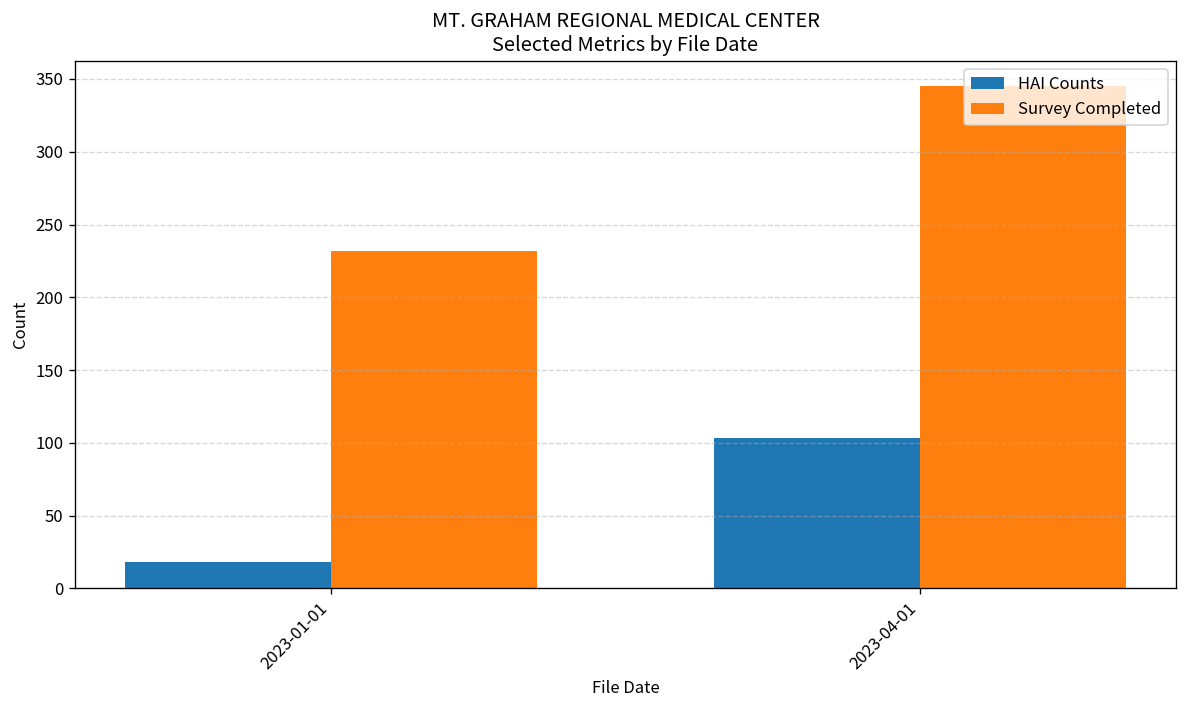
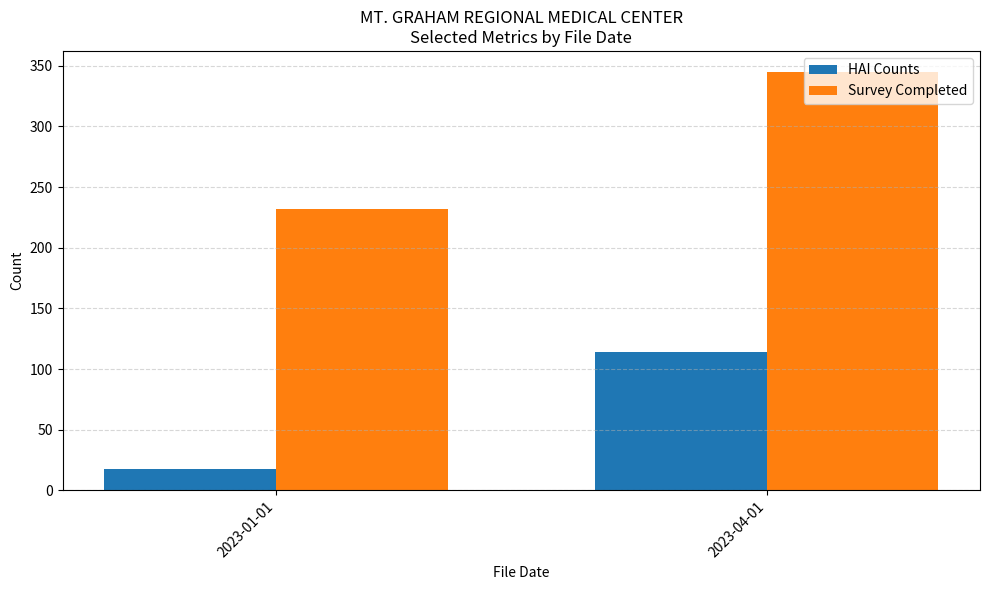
  {
    "HAI Counts": {
      "2023-01-01": 18,
-     "2023-04-01": 103
+     "2023-04-01": 114
    },
    "Survey Completed": {
      "2023-01-01": 232
    }
  }
